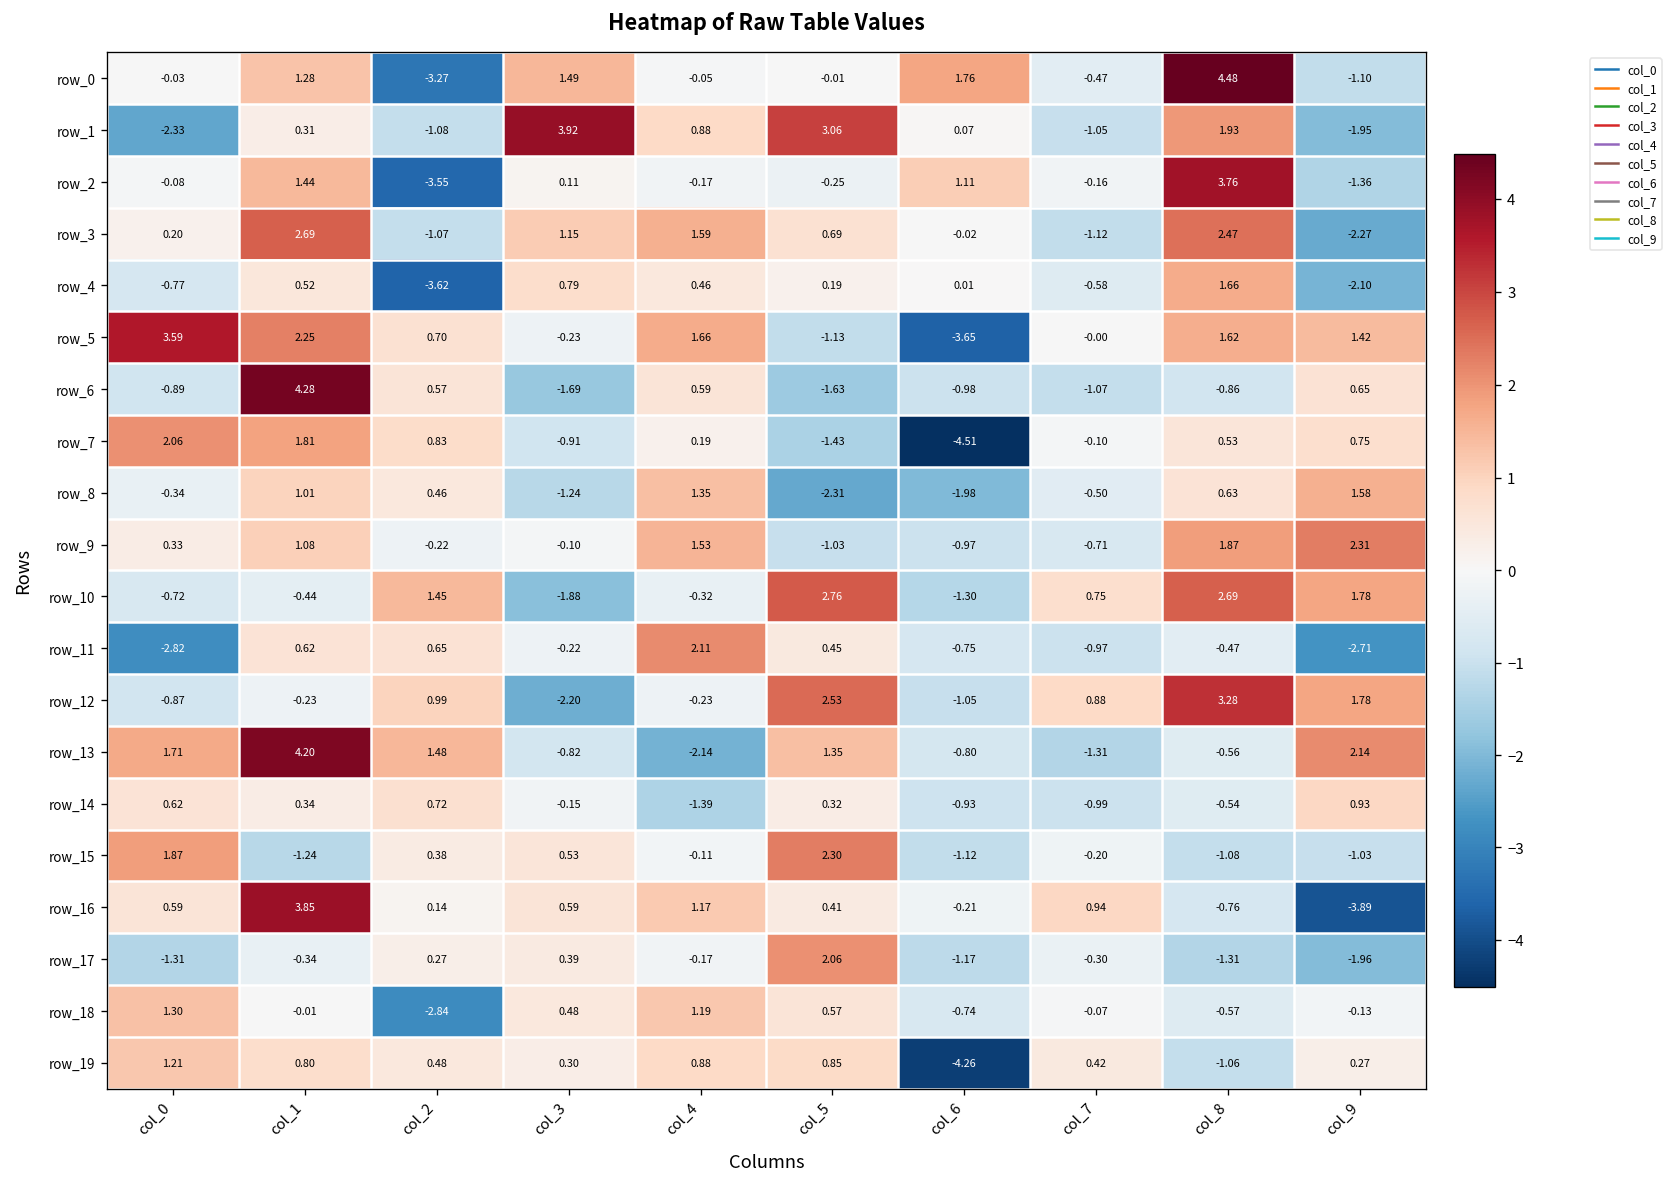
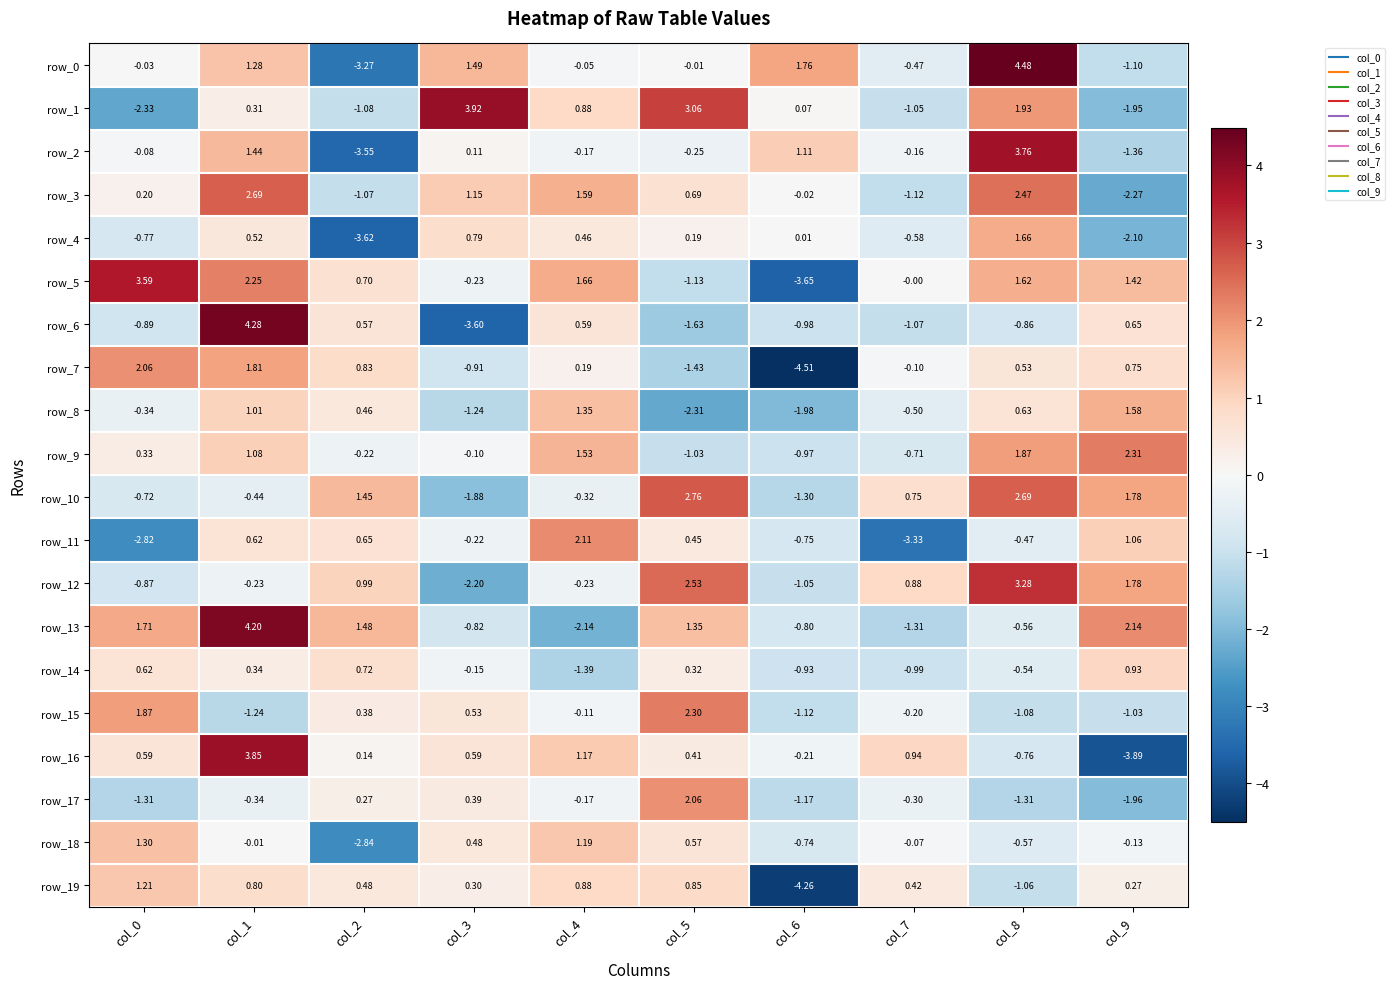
  {
    "row_0": {
      "col_0": -0.03,
      "col_1": 1.28,
      "col_2": -3.27,
      "col_3": 1.49,
      "col_4": -0.05,
      "col_5": -0.01,
      "col_6": 1.76,
      "col_7": -0.47,
      "col_8": 4.48,
      "col_9": -1.10
    },
    "row_1": {
      "col_0": -2.33,
      "col_1": 0.31,
      "col_2": -1.08,
      "col_3": 3.92,
      "col_4": 0.88,
      "col_5": 3.06,
      "col_6": 0.07,
      "col_7": -1.05,
      "col_8": 1.93,
      "col_9": -1.95
    },
    "row_2": {
      "col_0": -0.08,
      "col_1": 1.44,
      "col_2": -3.55,
      "col_3": 0.11,
      "col_4": -0.17,
      "col_5": -0.25,
      "col_6": 1.11,
      "col_7": -0.16,
      "col_8": 3.76,
      "col_9": -1.36
    },
    "row_3": {
      "col_0": 0.20,
      "col_1": 2.69,
      "col_2": -1.07,
      "col_3": 1.15,
      "col_4": 1.59,
      "col_5": 0.69,
      "col_6": -0.02,
      "col_7": -1.12,
      "col_8": 2.47,
      "col_9": -2.27
    },
    "row_4": {
      "col_0": -0.77,
      "col_1": 0.52,
      "col_2": -3.62,
      "col_3": 0.79,
      "col_4": 0.46,
      "col_5": 0.19,
      "col_6": 0.01,
      "col_7": -0.58,
      "col_8": 1.66,
      "col_9": -2.10
    },
    "row_5": {
      "col_0": 3.59,
      "col_1": 2.25,
      "col_2": 0.70,
      "col_3": -0.23,
      "col_4": 1.66,
      "col_5": -1.13,
      "col_6": -3.65,
      "col_7": -0.00,
      "col_8": 1.62,
      "col_9": 1.42
    },
    "row_6": {
      "col_0": -0.89,
      "col_1": 4.28,
      "col_2": 0.57,
-     "col_3": -1.69,
+     "col_3": -3.60,
      "col_4": 0.59,
      "col_5": -1.63,
      "col_6": -0.98,
      "col_7": -1.07,
      "col_8": -0.86,
      "col_9": 0.65
    },
    "row_7": {
      "col_0": 2.06,
      "col_1": 1.81,
      "col_2": 0.83,
      "col_3": -0.91,
      "col_4": 0.19,
      "col_5": -1.43,
      "col_6": -4.51,
      "col_7": -0.10,
      "col_8": 0.53,
      "col_9": 0.75
    },
    "row_8": {
      "col_0": -0.34,
      "col_1": 1.01,
      "col_2": 0.46,
      "col_3": -1.24,
      "col_4": 1.35,
      "col_5": -2.31,
      "col_6": -1.98,
      "col_7": -0.50,
      "col_8": 0.63,
      "col_9": 1.58
    },
    "row_9": {
      "col_0": 0.33,
      "col_1": 1.08,
      "col_2": -0.22,
      "col_3": -0.10,
      "col_4": 1.53,
      "col_5": -1.03,
      "col_6": -0.97,
      "col_7": -0.71,
      "col_8": 1.87,
      "col_9": 2.31
    },
    "row_10": {
      "col_0": -0.72,
      "col_1": -0.44,
      "col_2": 1.45,
      "col_3": -1.88,
      "col_4": -0.32,
      "col_5": 2.76,
      "col_6": -1.30,
      "col_7": 0.75,
      "col_8": 2.69,
      "col_9": 1.78
    },
    "row_11": {
      "col_0": -2.82,
      "col_1": 0.62,
      "col_2": 0.65,
      "col_3": -0.22,
      "col_4": 2.11,
      "col_5": 0.45,
      "col_6": -0.75,
-     "col_7": -0.97,
+     "col_7": -3.33,
      "col_8": -0.47,
-     "col_9": -2.71
+     "col_9": 1.06
    },
    "row_12": {
      "col_0": -0.87,
      "col_1": -0.23,
      "col_2": 0.99,
      "col_3": -2.20,
      "col_4": -0.23,
      "col_5": 2.53,
      "col_6": -1.05,
      "col_7": 0.88,
      "col_8": 3.28,
      "col_9": 1.78
    },
    "row_13": {
      "col_0": 1.71,
      "col_1": 4.20,
      "col_2": 1.48,
      "col_3": -0.82,
      "col_4": -2.14,
      "col_5": 1.35,
      "col_6": -0.80,
      "col_7": -1.31,
      "col_8": -0.56,
      "col_9": 2.14
    },
    "row_14": {
      "col_0": 0.62,
      "col_1": 0.34,
      "col_2": 0.72,
      "col_3": -0.15,
      "col_4": -1.39,
      "col_5": 0.32,
      "col_6": -0.93,
      "col_7": -0.99,
      "col_8": -0.54,
      "col_9": 0.93
    },
    "row_15": {
      "col_0": 1.87,
      "col_1": -1.24,
      "col_2": 0.38,
      "col_3": 0.53,
      "col_4": -0.11,
      "col_5": 2.30,
      "col_6": -1.12,
      "col_7": -0.20,
      "col_8": -1.08,
      "col_9": -1.03
    },
    "row_16": {
      "col_0": 0.59,
      "col_1": 3.85,
      "col_2": 0.14,
      "col_3": 0.59,
      "col_4": 1.17,
      "col_5": 0.41,
      "col_6": -0.21,
      "col_7": 0.94,
      "col_8": -0.76,
      "col_9": -3.89
    },
    "row_17": {
      "col_0": -1.31,
      "col_1": -0.34,
      "col_2": 0.27,
      "col_3": 0.39,
      "col_4": -0.17,
      "col_5": 2.06,
      "col_6": -1.17,
      "col_7": -0.30,
      "col_8": -1.31,
      "col_9": -1.96
    },
    "row_18": {
      "col_0": 1.30,
      "col_1": -0.01,
      "col_2": -2.84,
      "col_3": 0.48,
      "col_4": 1.19,
      "col_5": 0.57,
      "col_6": -0.74,
      "col_7": -0.07,
      "col_8": -0.57,
      "col_9": -0.13
    },
    "row_19": {
      "col_0": 1.21,
      "col_1": 0.80,
      "col_2": 0.48,
      "col_3": 0.30,
      "col_4": 0.88,
      "col_5": 0.85,
      "col_6": -4.26,
      "col_7": 0.42,
      "col_8": -1.06,
      "col_9": 0.27
    }
  }
